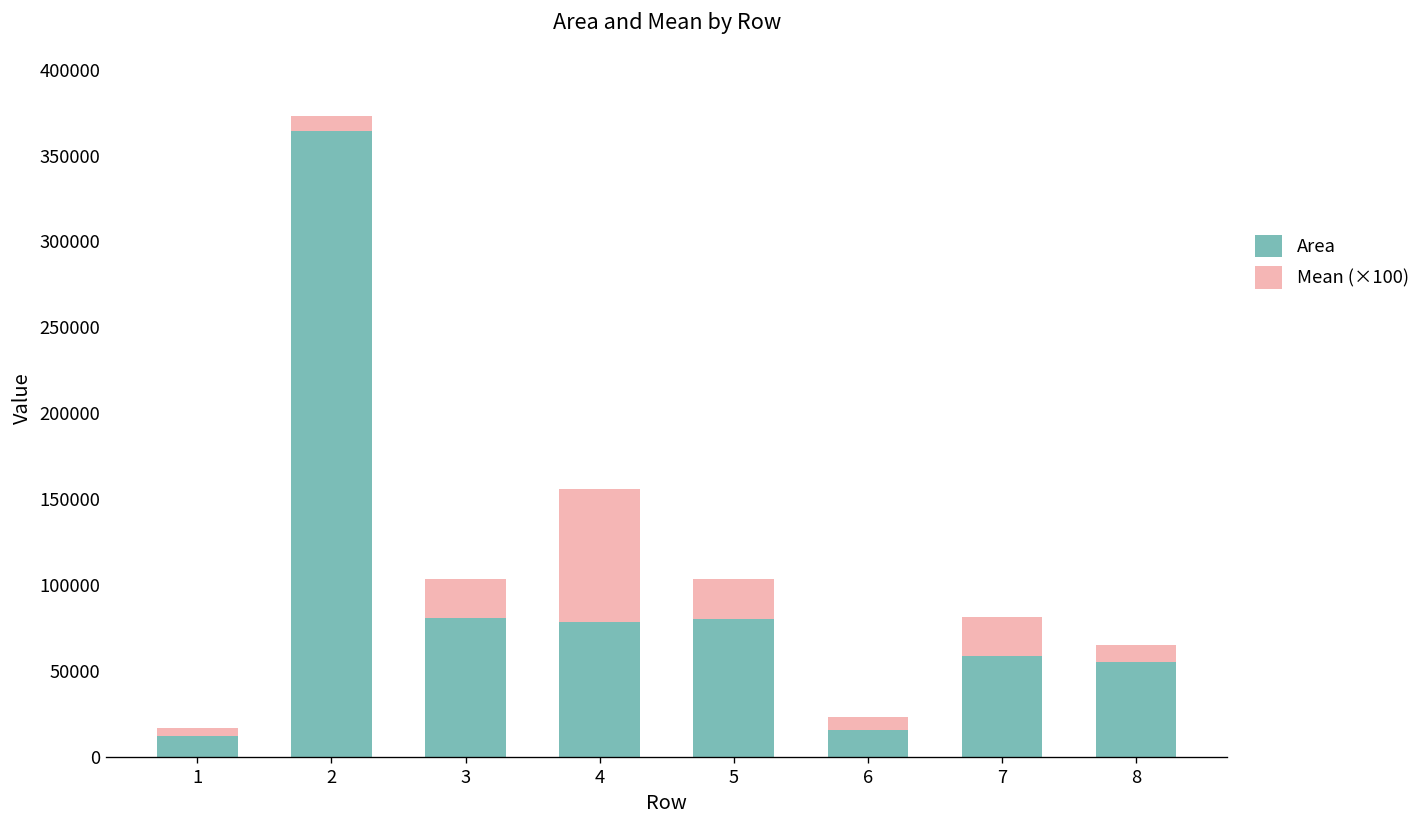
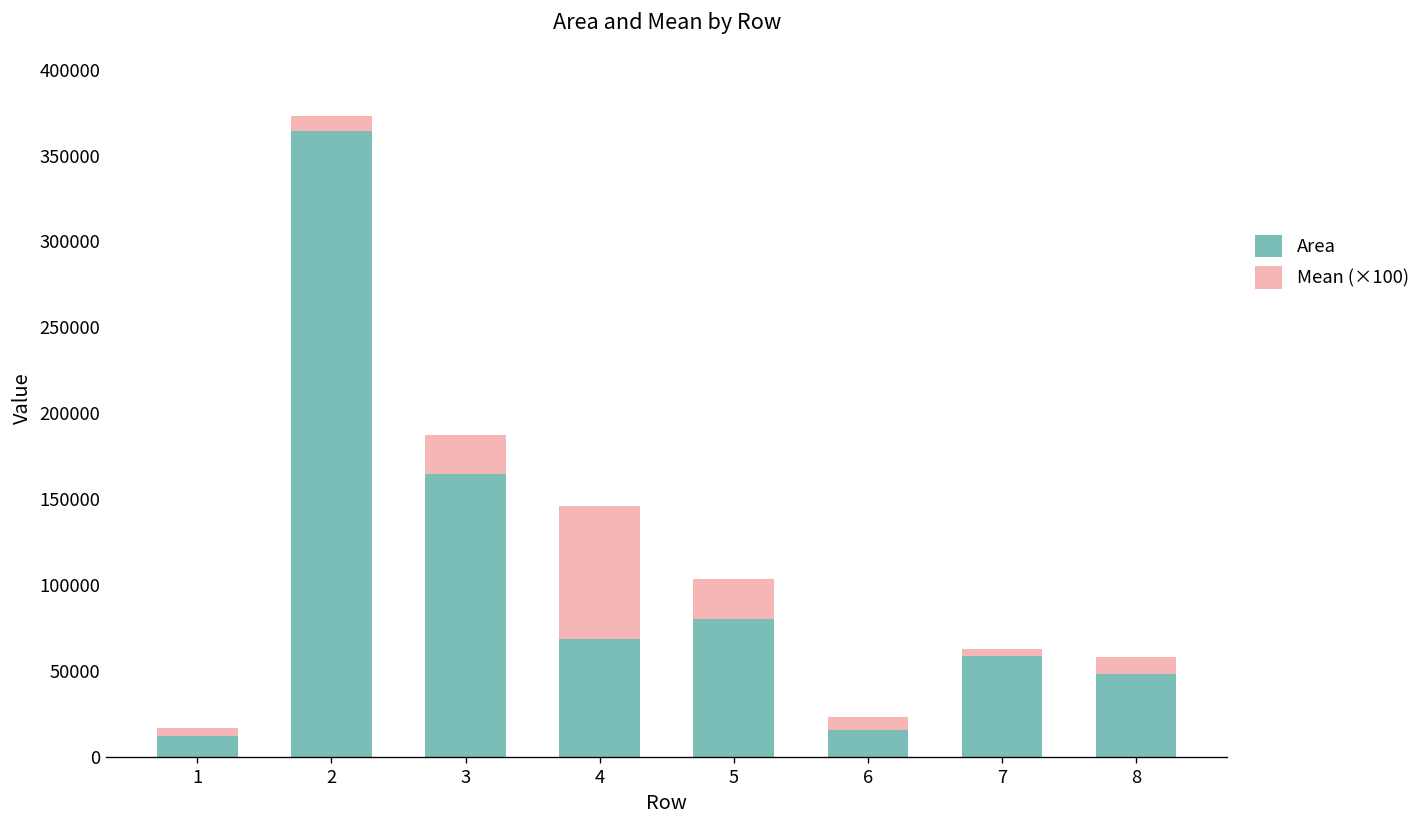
  {
    "Area": {
      "1": 12000,
      "2": 364000,
-     "3": 81000,
-     "4": 78000,
+     "3": 165000,
+     "4": 68000,
      "5": 80000,
      "6": 16000,
      "7": 59000,
-     "8": 55000
+     "8": 48000
    },
    "Mean (×100)": {
      "1": 5000,
      "2": 9000,
      "3": 23000,
      "4": 77000,
      "5": 23000,
      "6": 8000,
-     "7": 23000,
+     "7": 4000,
      "8": 10000
    }
  }
